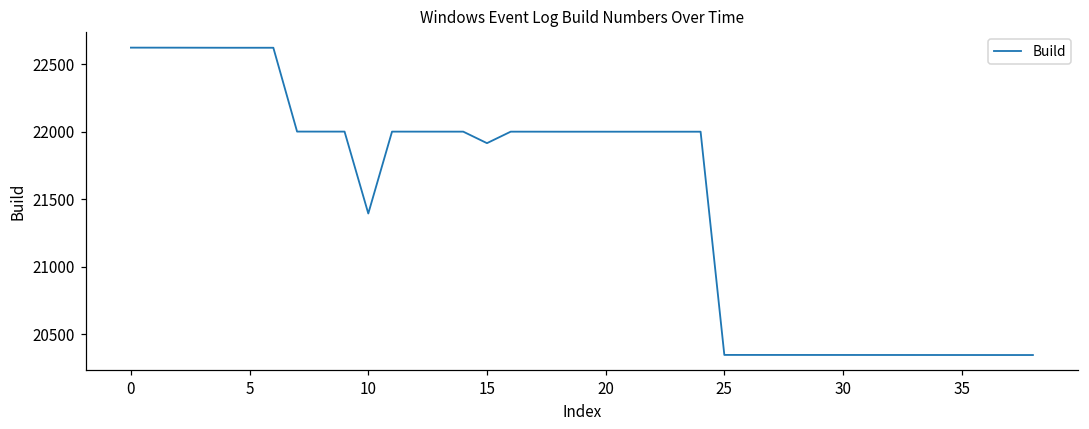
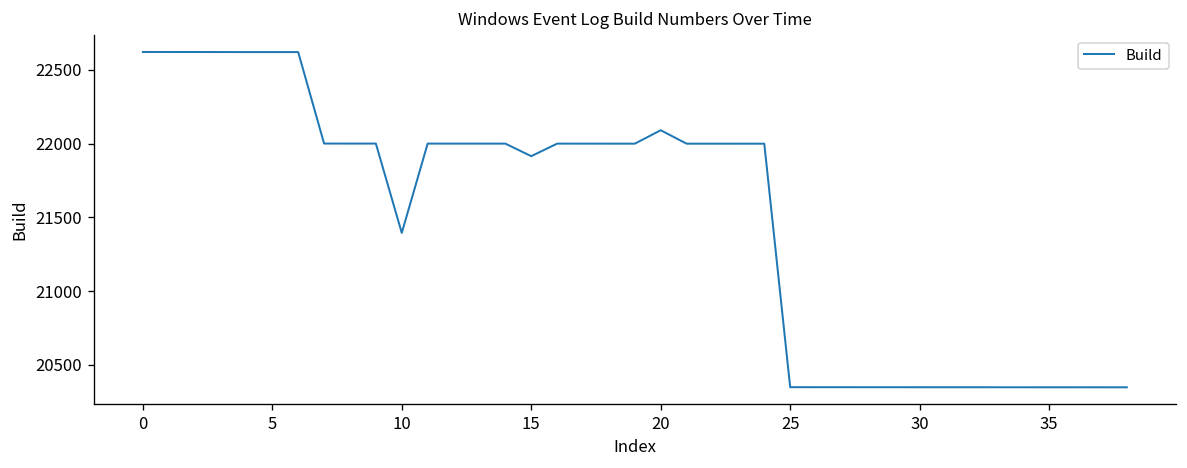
  {
    "0": 22620,
    "5": 22620,
    "10": 21400,
    "15": 21920,
-   "20": 22000,
+   "20": 22090,
    "25": 20350,
    "30": 20350,
    "35": 20350
  }
